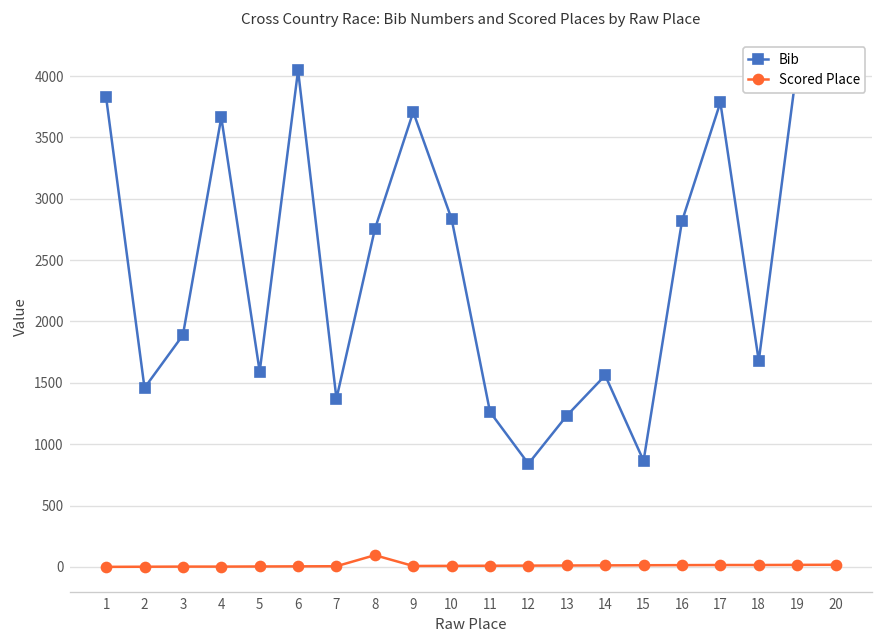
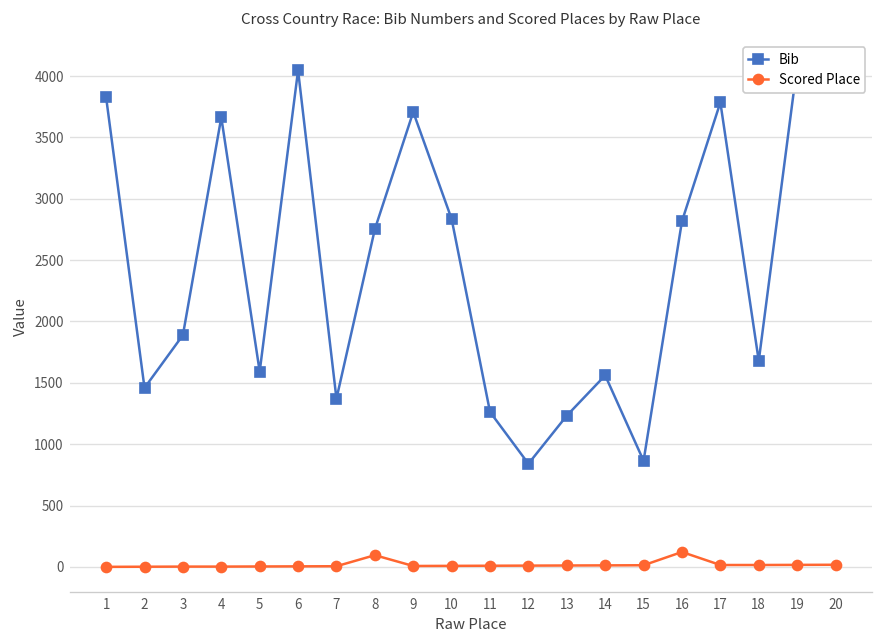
  {
    "Bib": {
      "1": 3830,
      "2": 1460,
      "3": 1890,
      "4": 3660,
      "5": 1590,
      "6": 4050,
      "7": 1370,
      "8": 2750,
      "9": 3710,
      "10": 2840,
      "11": 1260,
      "12": 840,
      "13": 1230,
      "14": 1560,
      "15": 870,
      "16": 2820,
      "17": 3790,
      "18": 1680
    },
    "Scored Place": {
      "1": 0,
      "2": 0,
      "3": 0,
      "4": 0,
      "5": 0,
      "6": 10,
      "7": 10,
      "8": 100,
      "9": 10,
      "10": 10,
      "11": 10,
      "12": 10,
      "13": 10,
      "14": 10,
      "15": 10,
-     "16": 20,
+     "16": 120,
      "17": 20,
      "18": 20,
      "19": 20,
      "20": 20
    }
  }
